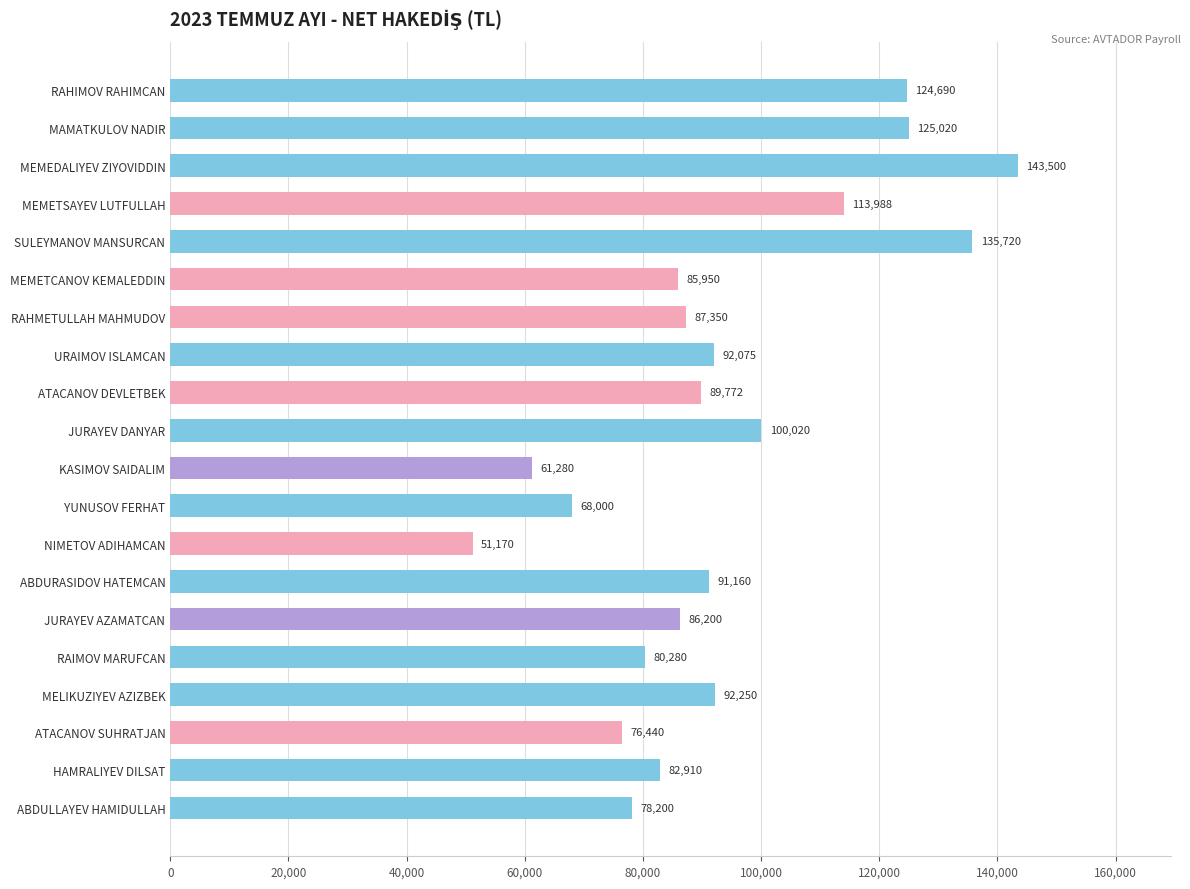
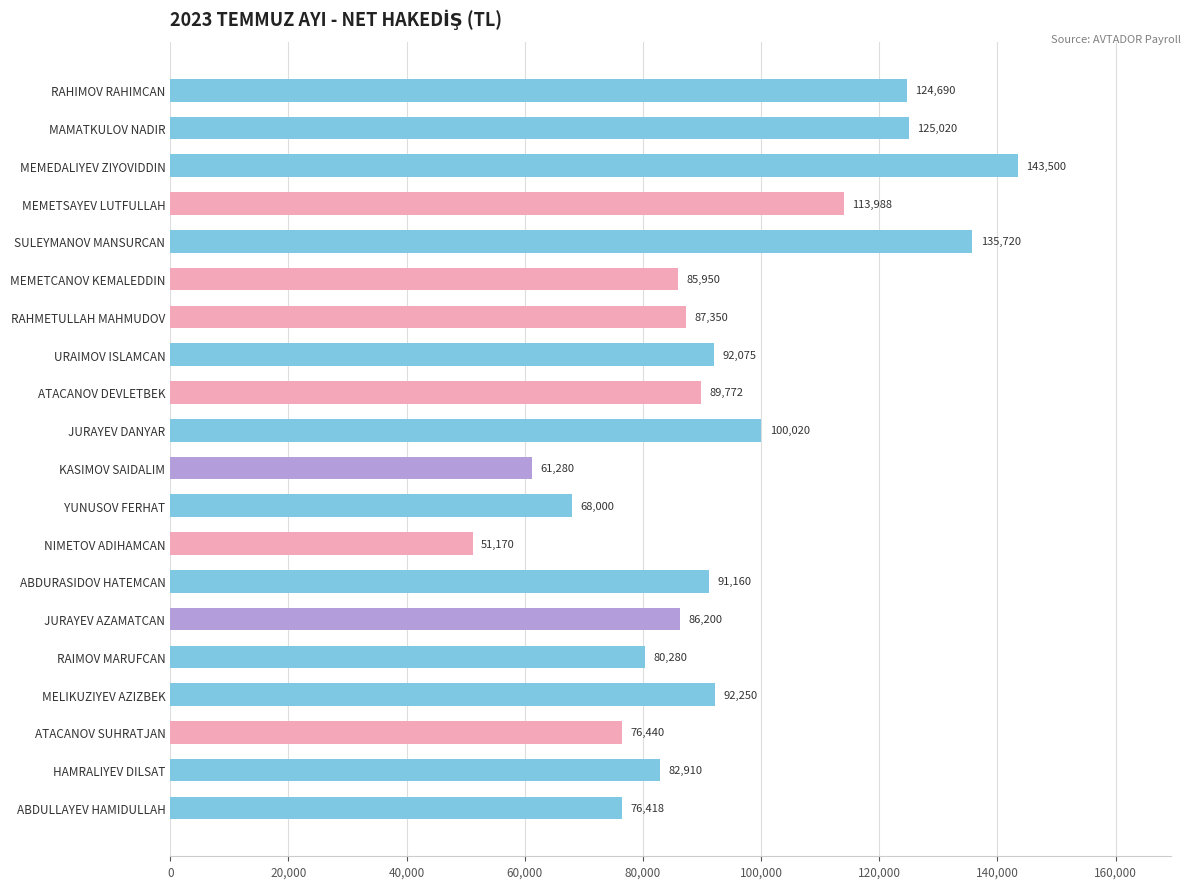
  {
    "RAHIMOV RAHIMCAN": "124,690",
    "MAMATKULOV NADIR": "125,020",
    "MEMEDALIYEV ZIYOVIDDIN": "143,500",
    "MEMETSAYEV LUTFULLAH": "113,988",
    "SULEYMANOV MANSURCAN": "135,720",
    "MEMETCANOV KEMALEDDIN": "85,950",
    "RAHMETULLAH MAHMUDOV": "87,350",
    "URAIMOV ISLAMCAN": "92,075",
    "ATACANOV DEVLETBEK": "89,772",
    "JURAYEV DANYAR": "100,020",
    "KASIMOV SAIDALIM": "61,280",
    "YUNUSOV FERHAT": "68,000",
    "NIMETOV ADIHAMCAN": "51,170",
    "ABDURASIDOV HATEMCAN": "91,160",
    "JURAYEV AZAMATCAN": "86,200",
    "RAIMOV MARUFCAN": "80,280",
    "MELIKUZIYEV AZIZBEK": "92,250",
    "ATACANOV SUHRATJAN": "76,440",
    "HAMRALIYEV DILSAT": "82,910",
-   "ABDULLAYEV HAMIDULLAH": "78,200"
+   "ABDULLAYEV HAMIDULLAH": "76,418"
  }
